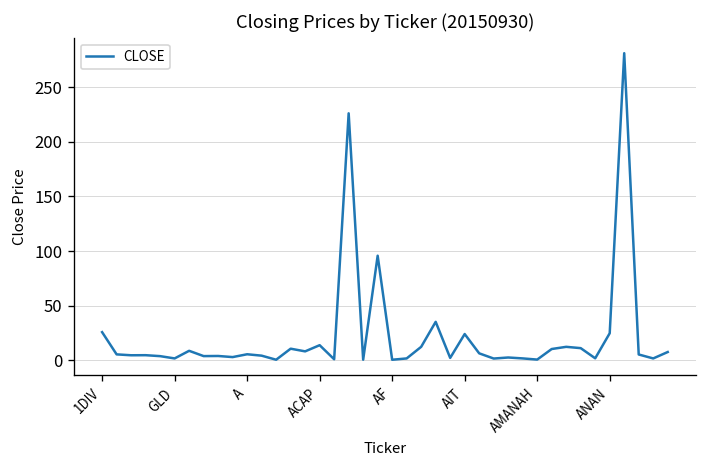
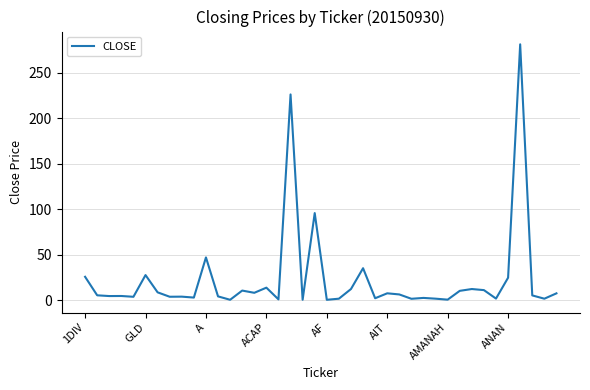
  {
    "1DIV": 30,
-   "GLD": 0,
-   "A": 10,
+   "GLD": 30,
+   "A": 50,
    "ACAP": 10,
    "AF": 0,
-   "AIT": 20,
+   "AIT": 10,
    "AMANAH": 0,
    "ANAN": 20
  }
